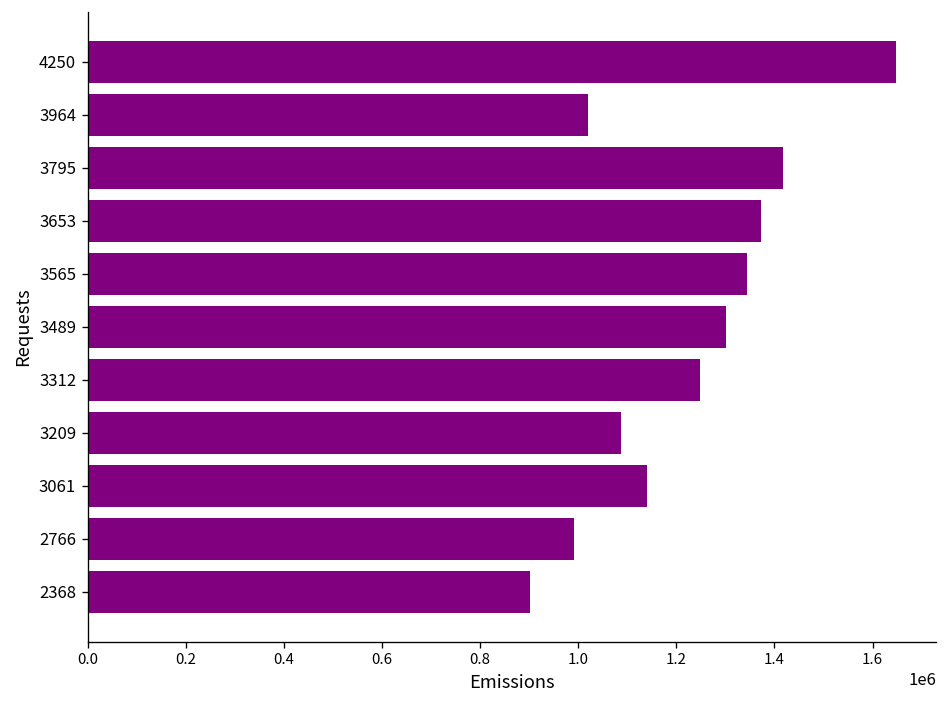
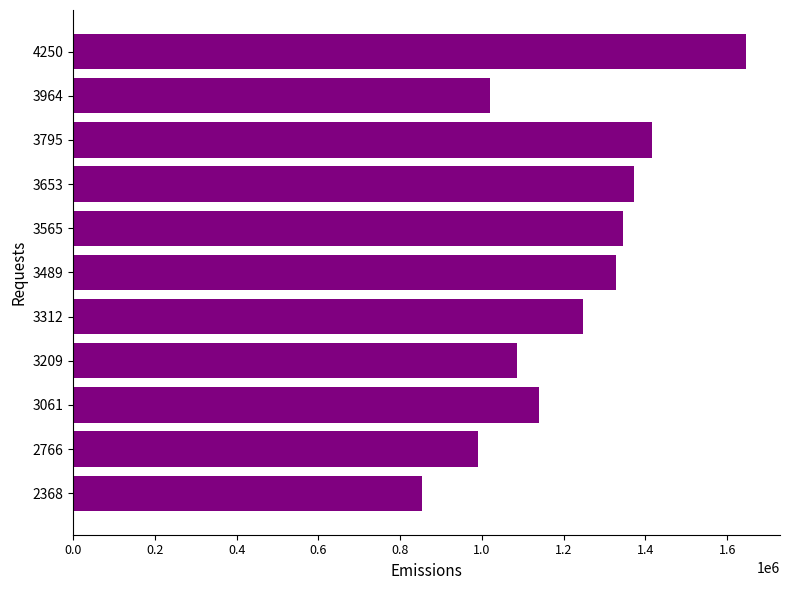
  {
    "4250": 1650000,
    "3964": 1020000,
    "3795": 1420000,
    "3653": 1370000,
    "3565": 1340000,
-   "3489": 1300000,
+   "3489": 1330000,
    "3312": 1250000,
    "3209": 1090000,
    "3061": 1140000,
    "2766": 990000,
-   "2368": 900000
+   "2368": 850000
  }
